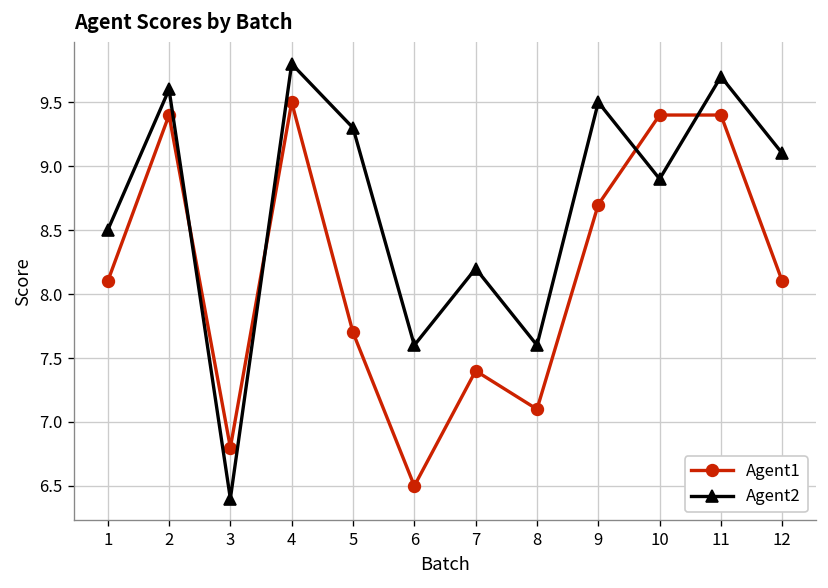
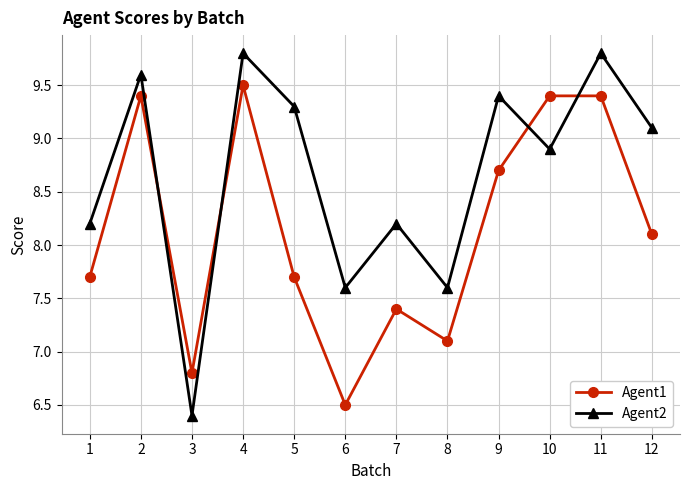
  {
    "Agent1": {
-     "1": 8.1,
+     "1": 7.7,
      "2": 9.4,
      "3": 6.8,
      "4": 9.5,
      "5": 7.7,
      "6": 6.5,
      "7": 7.4,
      "8": 7.1,
      "9": 8.7,
      "10": 9.4,
      "11": 9.4,
      "12": 8.1
    },
    "Agent2": {
-     "1": 8.5,
+     "1": 8.2,
      "2": 9.6,
      "3": 6.4,
      "4": 9.8,
      "5": 9.3,
      "6": 7.6,
      "7": 8.2,
      "8": 7.6,
-     "9": 9.5,
+     "9": 9.4,
      "10": 8.9,
-     "11": 9.7,
+     "11": 9.8,
      "12": 9.1
    }
  }
